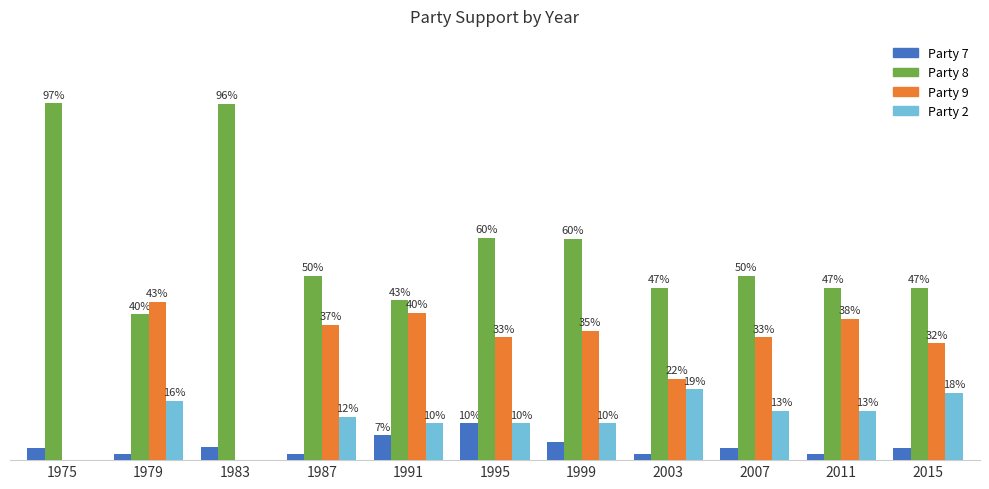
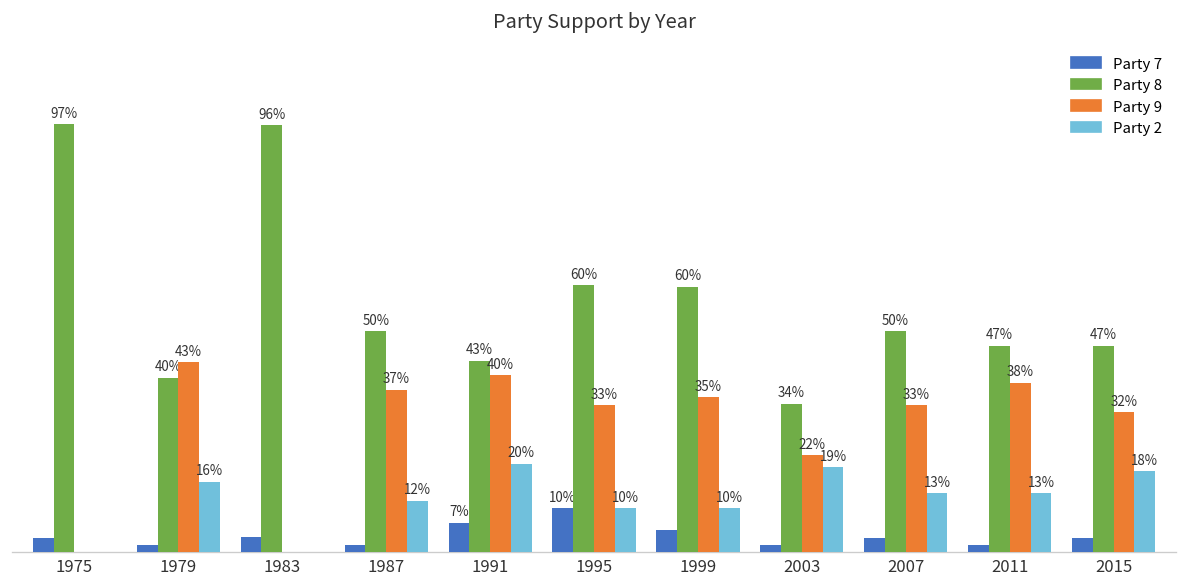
  {
    "Party 7": {
      "1991": "7%",
      "1995": "10%"
    },
    "Party 8": {
      "1975": "97%",
      "1979": "40%",
      "1983": "96%",
      "1987": "50%",
      "1991": "43%",
      "1995": "60%",
      "1999": "60%",
-     "2003": "47%",
+     "2003": "34%",
      "2007": "50%",
      "2011": "47%",
      "2015": "47%"
    },
    "Party 9": {
      "1979": "43%",
      "1987": "37%",
      "1991": "40%",
      "1995": "33%",
      "1999": "35%",
      "2003": "22%",
      "2007": "33%",
      "2011": "38%",
      "2015": "32%"
    },
    "Party 2": {
      "1979": "16%",
      "1987": "12%",
-     "1991": "10%",
+     "1991": "20%",
      "1995": "10%",
      "1999": "10%",
      "2003": "19%",
      "2007": "13%",
      "2011": "13%",
      "2015": "18%"
    }
  }
